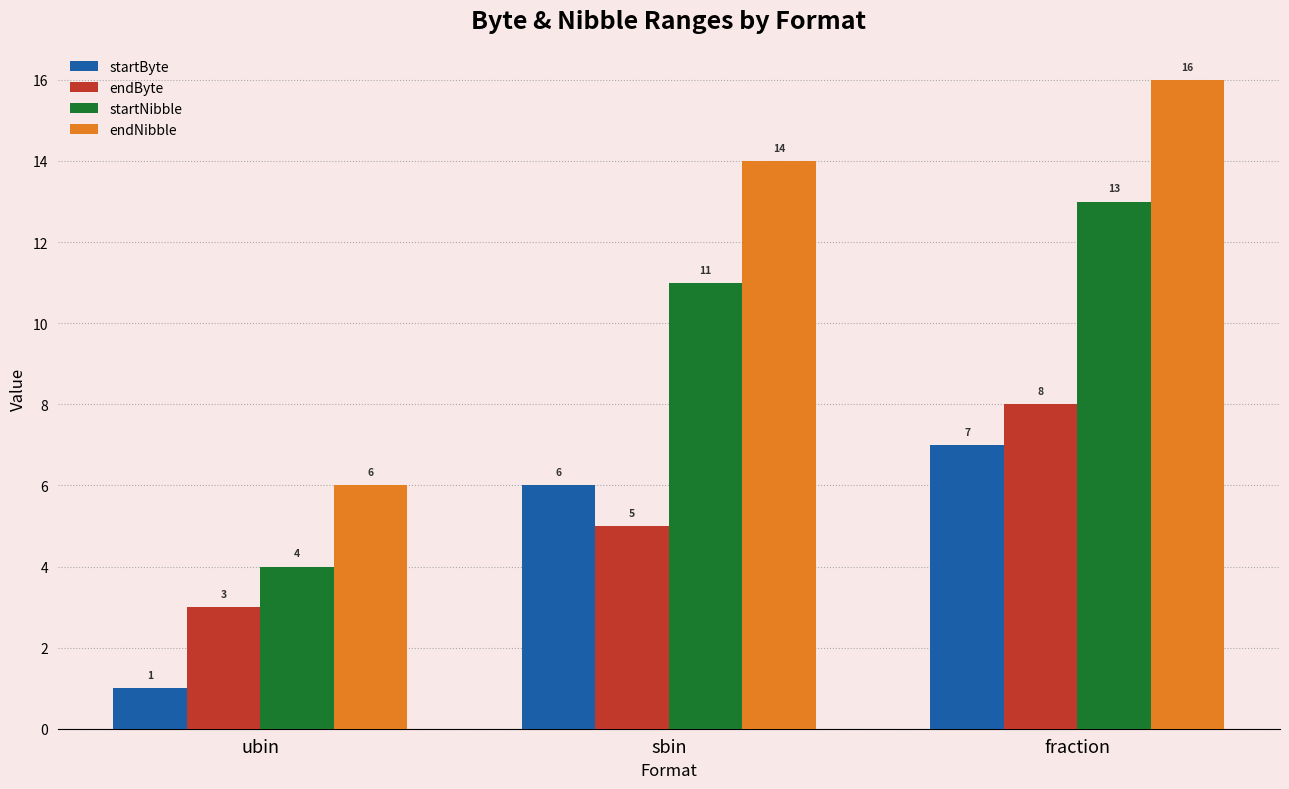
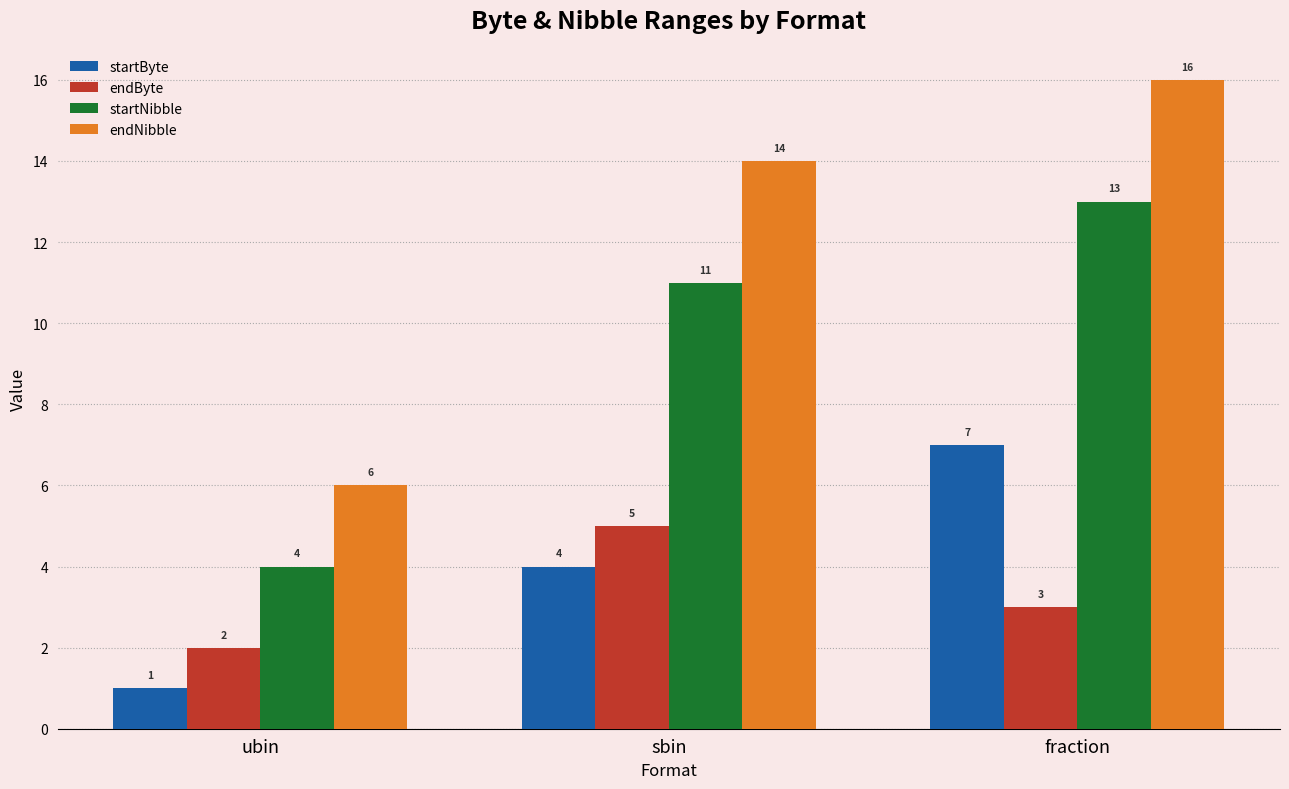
  {
    "startByte": {
      "ubin": 1,
-     "sbin": 6,
+     "sbin": 4,
      "fraction": 7
    },
    "endByte": {
-     "ubin": 3,
+     "ubin": 2,
      "sbin": 5,
-     "fraction": 8
+     "fraction": 3
    },
    "startNibble": {
      "ubin": 4,
      "sbin": 11,
      "fraction": 13
    },
    "endNibble": {
      "ubin": 6,
      "sbin": 14,
      "fraction": 16
    }
  }
